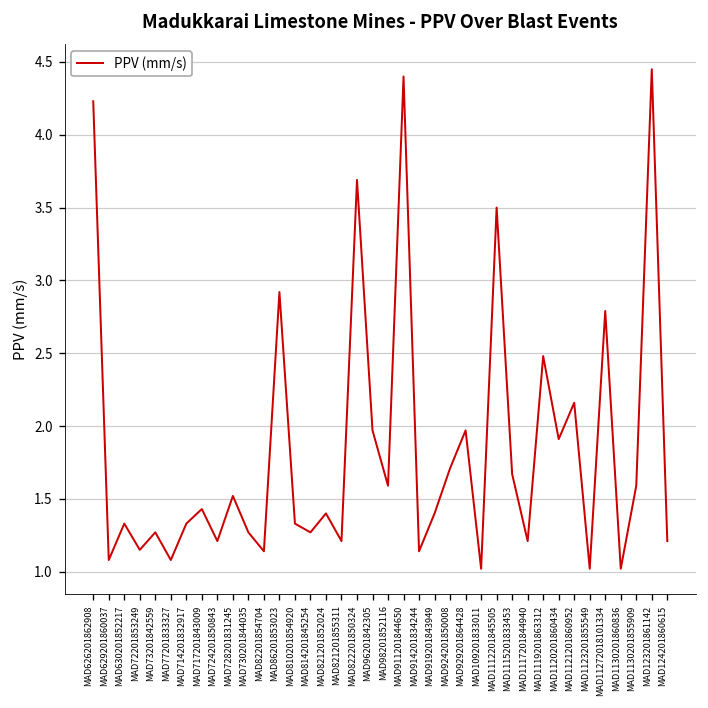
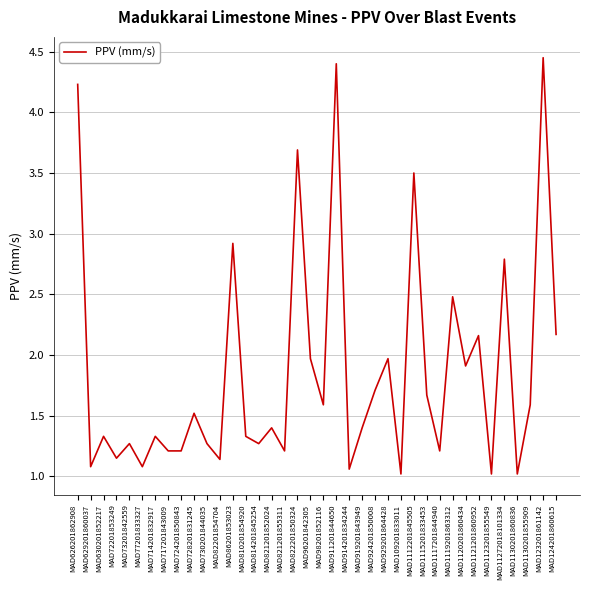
  {
    "MAD626201862908": 4.23,
    "MAD629201860037": 1.08,
    "MAD630201852217": 1.33,
    "MAD72201853249": 1.15,
    "MAD73201842559": 1.27,
    "MAD77201833327": 1.08,
    "MAD714201832917": 1.33,
-   "MAD717201843009": 1.43,
+   "MAD717201843009": 1.21,
    "MAD724201850843": 1.21,
    "MAD728201831245": 1.52,
    "MAD730201844035": 1.27,
    "MAD82201854704": 1.14,
    "MAD86201853023": 2.92,
    "MAD810201854920": 1.33,
    "MAD814201845254": 1.27,
    "MAD821201852024": 1.40,
    "MAD821201855311": 1.21,
    "MAD822201850324": 3.69,
    "MAD96201842305": 1.97,
    "MAD98201852116": 1.59,
    "MAD911201844650": 4.40,
-   "MAD914201834244": 1.14,
+   "MAD914201834244": 1.06,
    "MAD919201843949": 1.40,
    "MAD924201850008": 1.71,
    "MAD929201864428": 1.97,
    "MAD109201833011": 1.02,
    "MAD1112201845505": 3.50,
    "MAD1115201833453": 1.67,
    "MAD1117201844940": 1.21,
    "MAD1119201863312": 2.48,
    "MAD1120201860434": 1.91,
    "MAD1121201860952": 2.16,
    "MAD1123201855549": 1.02,
    "MAD11272018101334": 2.79,
    "MAD1130201860836": 1.02,
    "MAD1130201855909": 1.59,
    "MAD123201861142": 4.45,
-   "MAD124201860615": 1.21
+   "MAD124201860615": 2.17
  }
